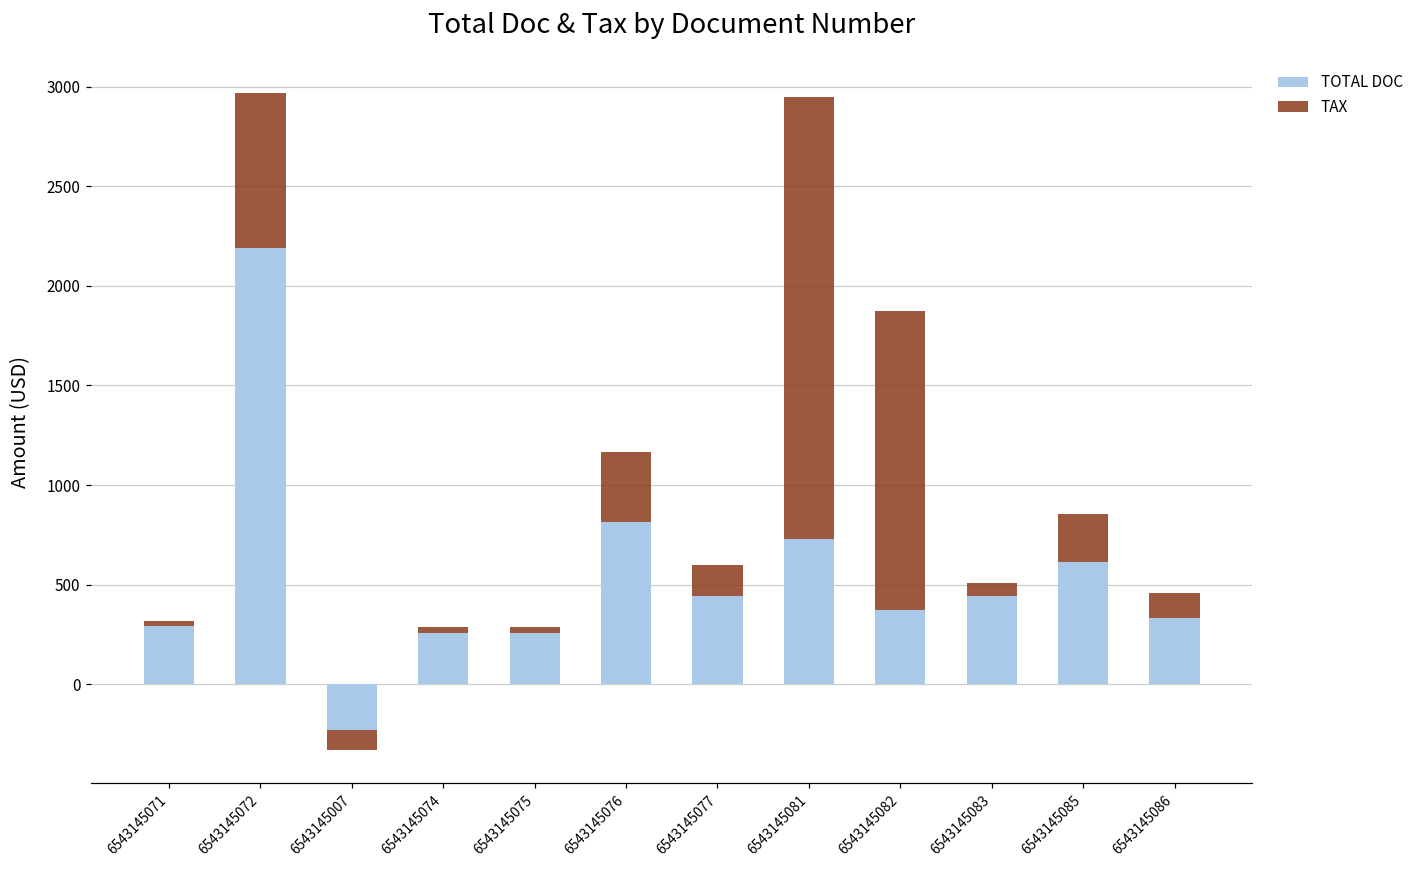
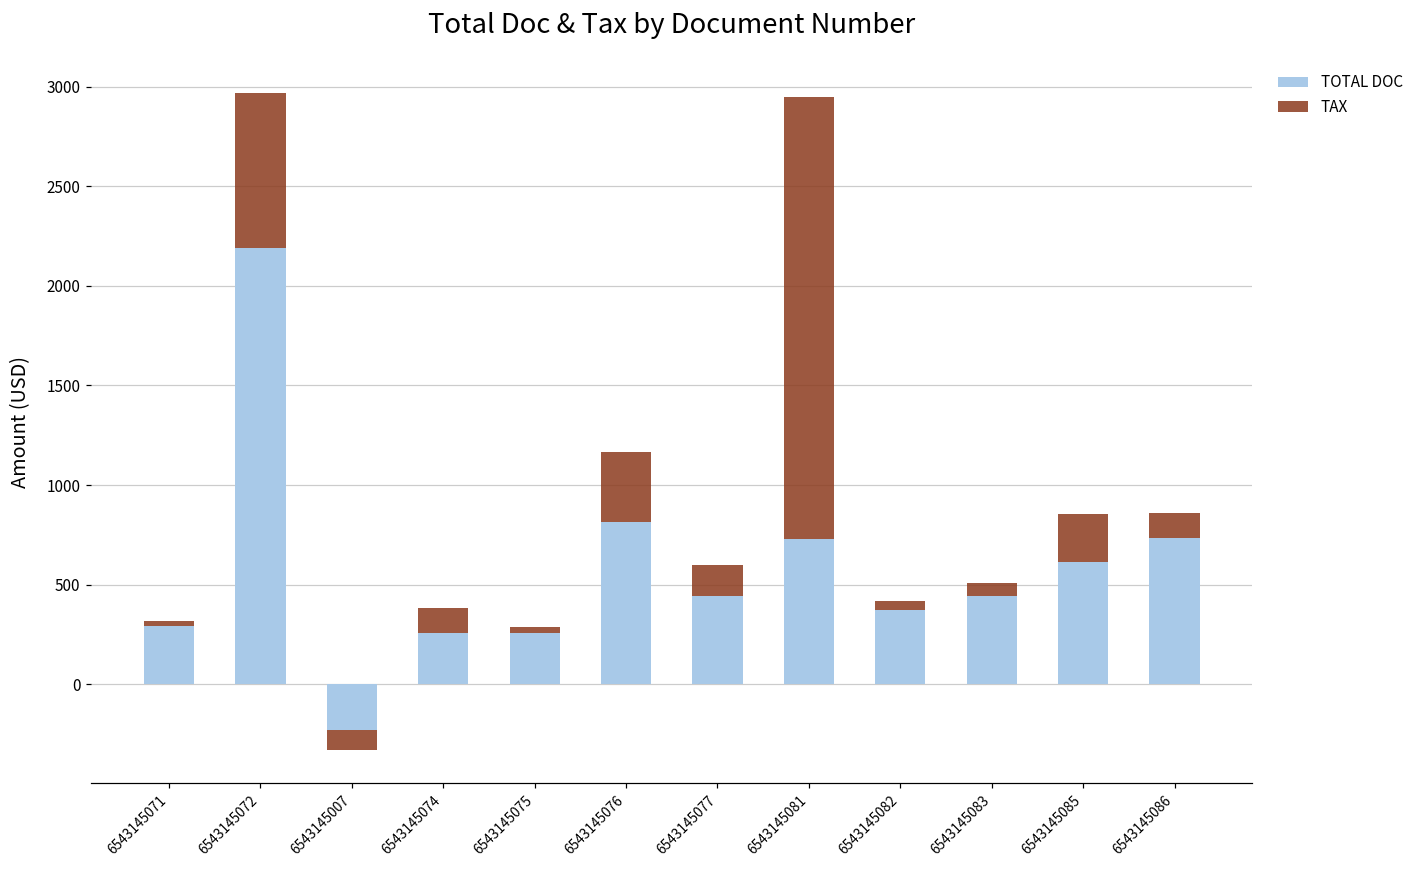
  {
    "TOTAL DOC": {
      "6543145071": 290,
      "6543145072": 2190,
      "6543145007": -230,
      "6543145074": 260,
      "6543145075": 260,
      "6543145076": 820,
      "6543145077": 440,
      "6543145081": 730,
      "6543145082": 370,
      "6543145083": 440,
      "6543145085": 610,
-     "6543145086": 330
+     "6543145086": 730
    },
    "TAX": {
      "6543145071": 30,
      "6543145072": 780,
      "6543145007": -100,
-     "6543145074": 30,
+     "6543145074": 120,
      "6543145075": 30,
      "6543145076": 350,
      "6543145077": 150,
      "6543145081": 2220,
-     "6543145082": 1500,
+     "6543145082": 50,
      "6543145083": 70,
      "6543145085": 240,
      "6543145086": 120
    }
  }
